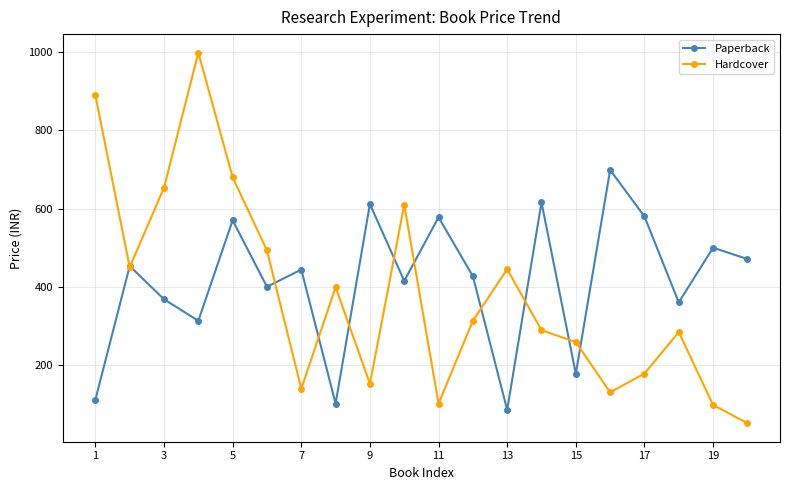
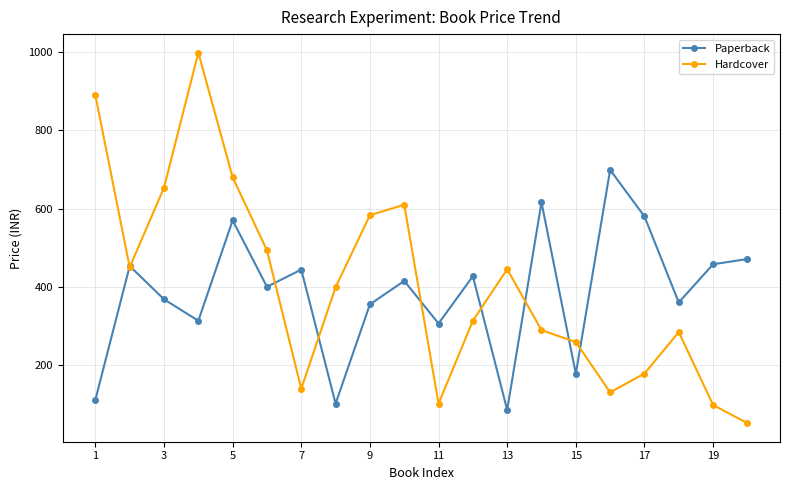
  {
    "Paperback": {
      "1": 110,
      "3": 370,
      "5": 570,
      "7": 440,
-     "9": 610,
-     "11": 580,
+     "9": 360,
+     "11": 310,
      "13": 90,
      "15": 180,
      "17": 580,
-     "19": 500
+     "19": 460
    },
    "Hardcover": {
      "1": 890,
      "3": 650,
      "5": 680,
      "7": 140,
-     "9": 150,
+     "9": 580,
      "11": 100,
      "13": 450,
      "15": 260,
      "17": 180,
      "19": 100
    }
  }
